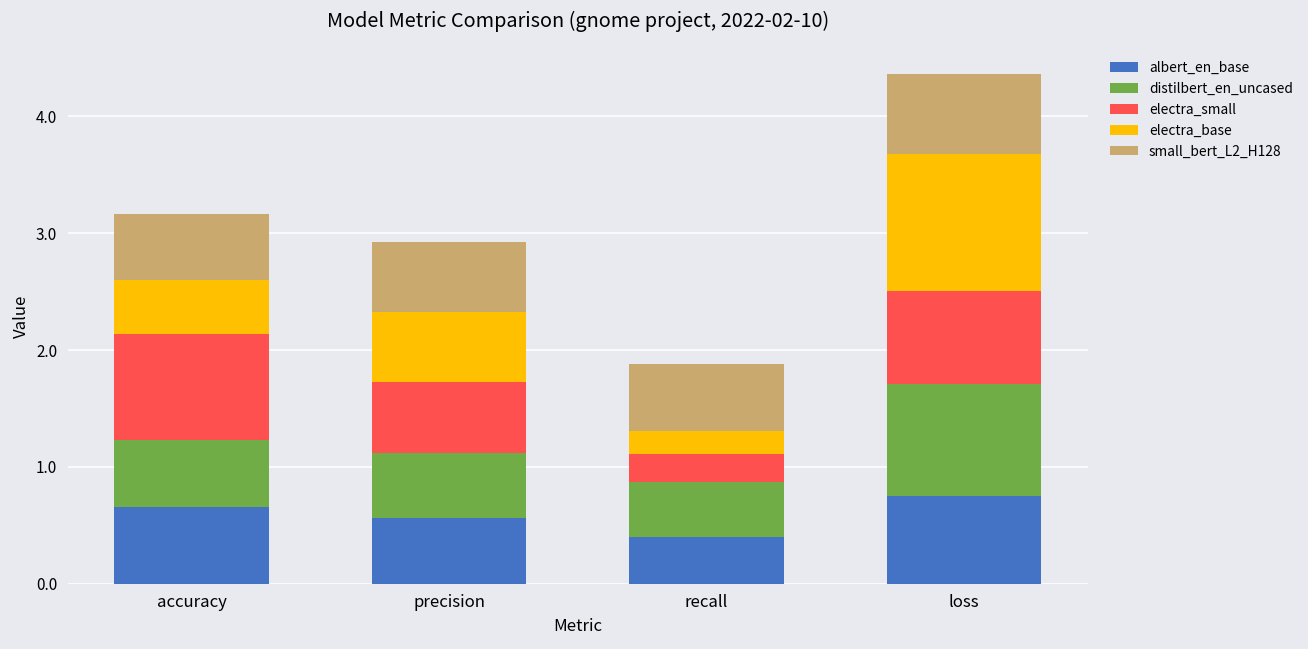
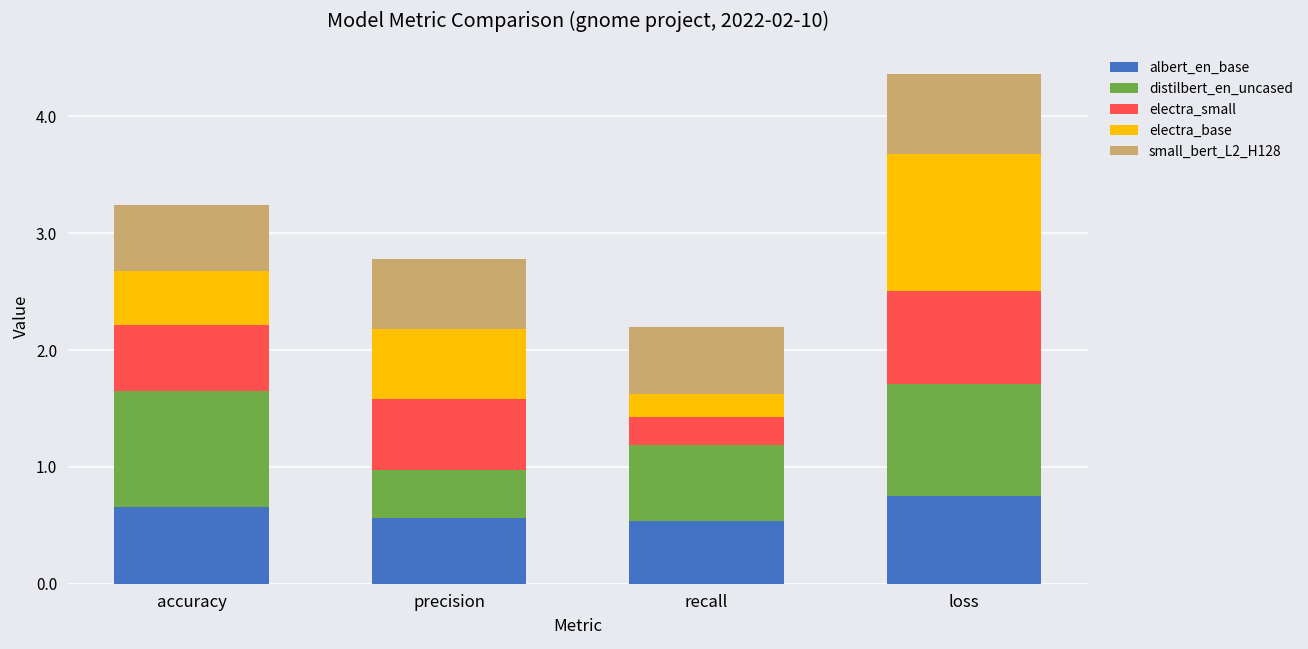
  {
    "albert_en_base": {
      "accuracy": 0.66,
      "precision": 0.56,
-     "recall": 0.40,
+     "recall": 0.53,
      "loss": 0.75
    },
    "distilbert_en_uncased": {
-     "accuracy": 0.57,
-     "precision": 0.56,
-     "recall": 0.47,
+     "accuracy": 0.99,
+     "precision": 0.41,
+     "recall": 0.65,
      "loss": 0.96
    },
    "electra_small": {
-     "accuracy": 0.90,
+     "accuracy": 0.56,
      "precision": 0.61,
      "recall": 0.24,
      "loss": 0.79
    },
    "electra_base": {
      "accuracy": 0.46,
      "precision": 0.60,
      "recall": 0.20,
      "loss": 1.18
    },
    "small_bert_L2_H128": {
      "accuracy": 0.57,
      "precision": 0.60,
      "recall": 0.58,
      "loss": 0.68
    }
  }
